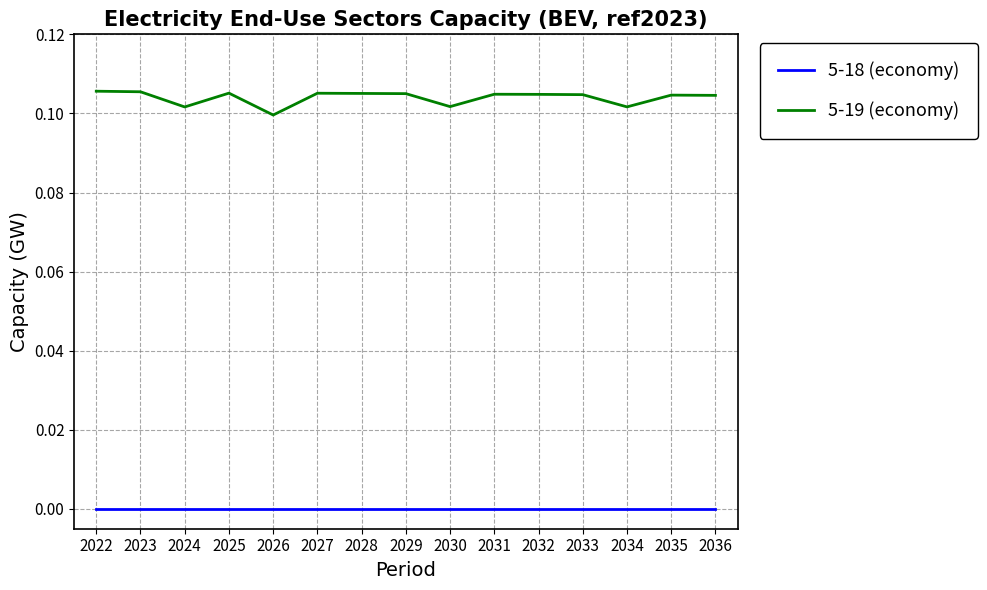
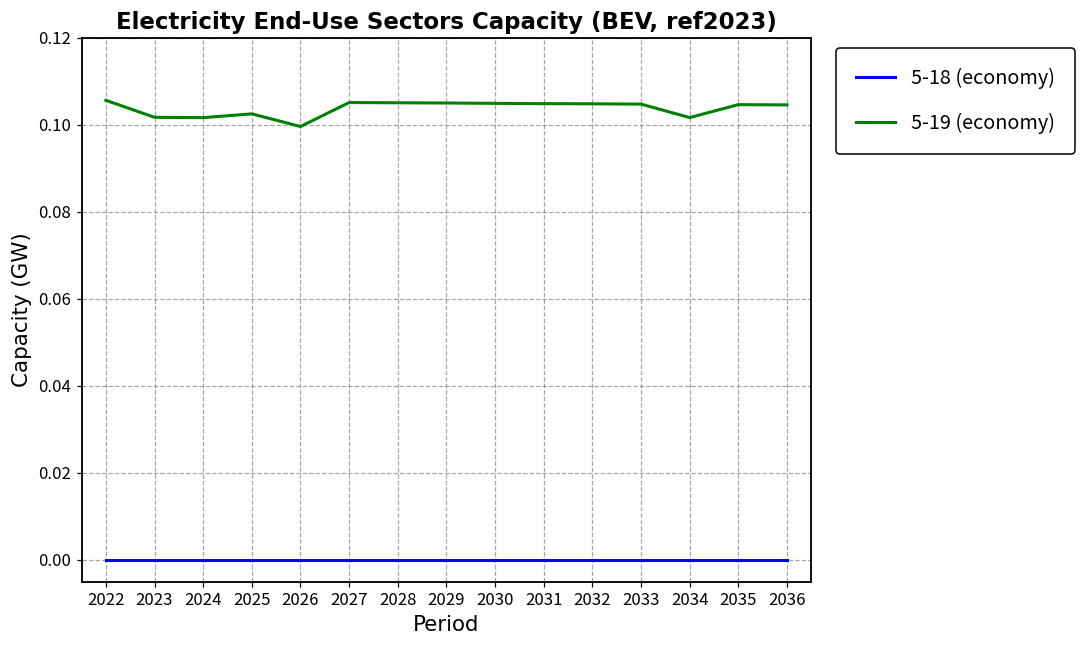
  {
    "5-18 (economy)": {
      "2022": 0.000,
      "2023": 0.000,
      "2024": 0.000,
      "2025": 0.000,
      "2026": 0.000,
      "2027": 0.000,
      "2028": 0.000,
      "2029": 0.000,
      "2030": 0.000,
      "2031": 0.000,
      "2032": 0.000,
      "2033": 0.000,
      "2034": 0.000,
      "2035": 0.000,
      "2036": 0.000
    },
    "5-19 (economy)": {
      "2022": 0.106,
-     "2023": 0.105,
+     "2023": 0.102,
      "2024": 0.102,
-     "2025": 0.105,
+     "2025": 0.103,
      "2026": 0.100,
      "2027": 0.105,
      "2028": 0.105,
      "2029": 0.105,
-     "2030": 0.102,
+     "2030": 0.105,
      "2031": 0.105,
      "2032": 0.105,
      "2033": 0.105,
      "2034": 0.102,
      "2035": 0.105,
      "2036": 0.105
    }
  }
